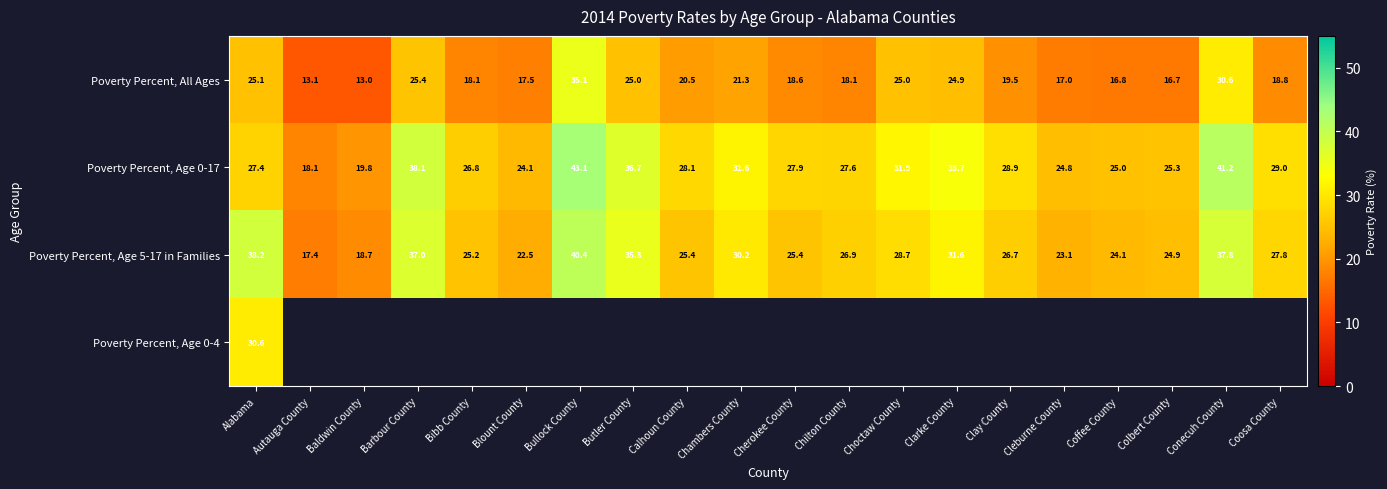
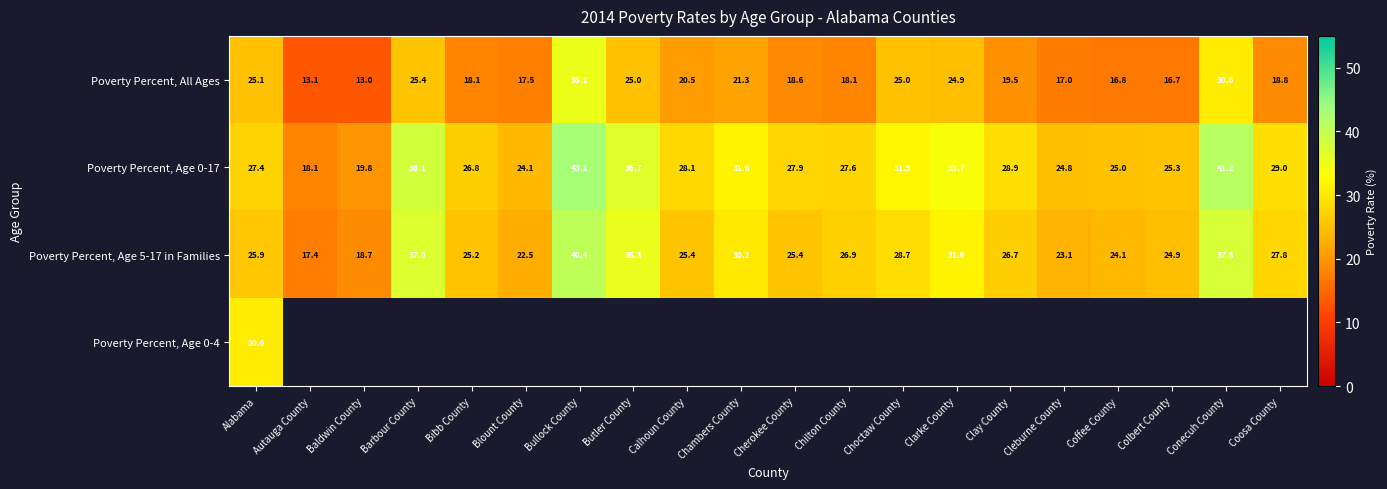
  {
    "Poverty Percent, All Ages": {
      "Alabama": 25.1,
      "Autauga County": 13.1,
      "Baldwin County": 13.0,
      "Barbour County": 25.4,
      "Bibb County": 18.1,
      "Blount County": 17.5,
      "Bullock County": 35.1,
      "Butler County": 25.0,
      "Calhoun County": 20.5,
      "Chambers County": 21.3,
      "Cherokee County": 18.6,
      "Chilton County": 18.1,
      "Choctaw County": 25.0,
      "Clarke County": 24.9,
      "Clay County": 19.5,
      "Cleburne County": 17.0,
      "Coffee County": 16.8,
      "Colbert County": 16.7,
      "Conecuh County": 30.6,
      "Coosa County": 18.8
    },
    "Poverty Percent, Age 0-17": {
      "Alabama": 27.4,
      "Autauga County": 18.1,
      "Baldwin County": 19.8,
      "Barbour County": 38.1,
      "Bibb County": 26.8,
      "Blount County": 24.1,
      "Bullock County": 43.1,
      "Butler County": 36.7,
      "Calhoun County": 28.1,
      "Chambers County": 31.6,
      "Cherokee County": 27.9,
      "Chilton County": 27.6,
      "Choctaw County": 31.9,
      "Clarke County": 33.7,
      "Clay County": 28.9,
      "Cleburne County": 24.8,
      "Coffee County": 25.0,
      "Colbert County": 25.3,
      "Conecuh County": 41.2,
      "Coosa County": 29.0
    },
    "Poverty Percent, Age 5-17 in Families": {
-     "Alabama": 38.2,
+     "Alabama": 25.9,
      "Autauga County": 17.4,
      "Baldwin County": 18.7,
      "Barbour County": 37.0,
      "Bibb County": 25.2,
      "Blount County": 22.5,
      "Bullock County": 40.4,
      "Butler County": 35.3,
      "Calhoun County": 25.4,
      "Chambers County": 30.2,
      "Cherokee County": 25.4,
      "Chilton County": 26.9,
      "Choctaw County": 28.7,
      "Clarke County": 31.6,
      "Clay County": 26.7,
      "Cleburne County": 23.1,
      "Coffee County": 24.1,
      "Colbert County": 24.9,
      "Conecuh County": 37.8,
      "Coosa County": 27.8
    },
    "Poverty Percent, Age 0-4": {
      "Alabama": 30.6
    }
  }
